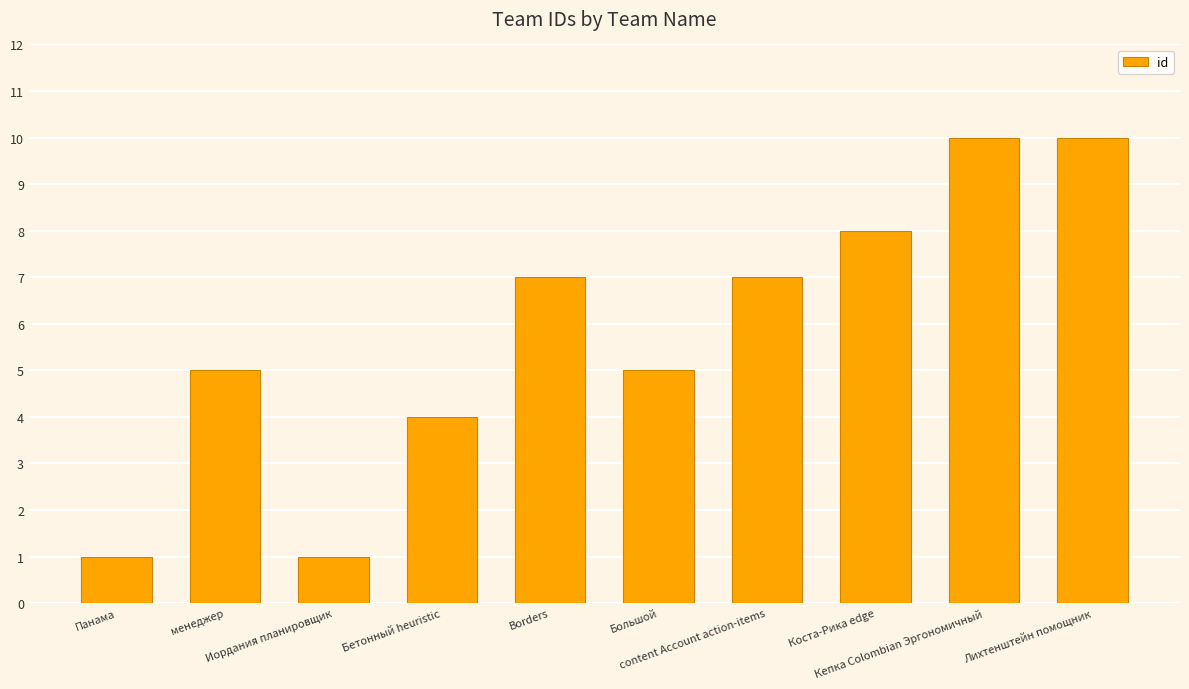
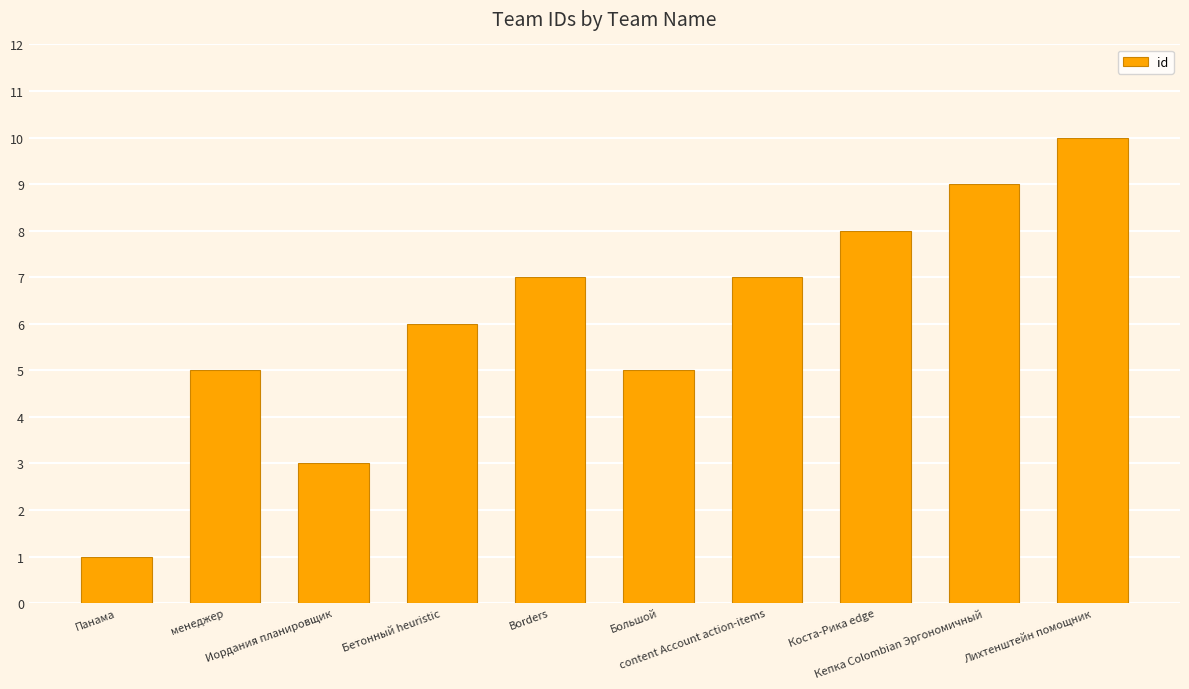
  {
    "Панама": 1,
    "менеджер": 5,
-   "Иордания планировщик": 1,
-   "Бетонный heuristic": 4,
+   "Иордания планировщик": 3,
+   "Бетонный heuristic": 6,
    "Borders": 7,
    "Большой": 5,
    "content Account action-items": 7,
    "Коста-Рика edge": 8,
-   "Кепка Colombian Эргономичный": 10,
+   "Кепка Colombian Эргономичный": 9,
    "Лихтенштейн помощник": 10
  }
